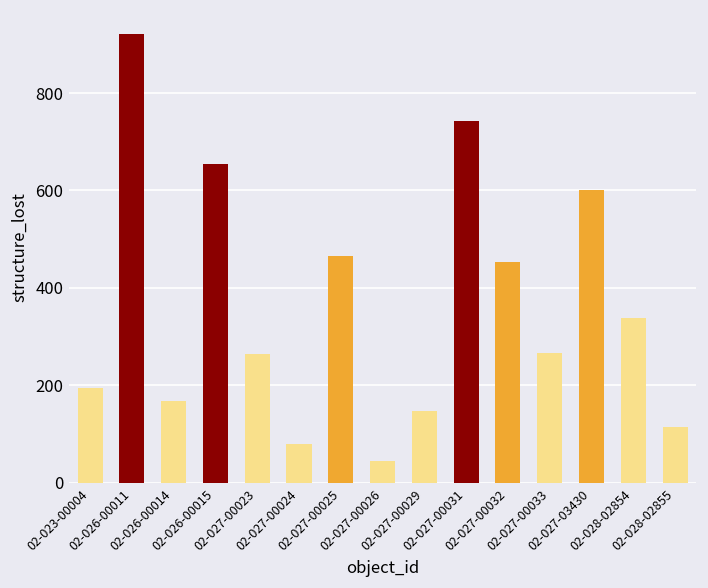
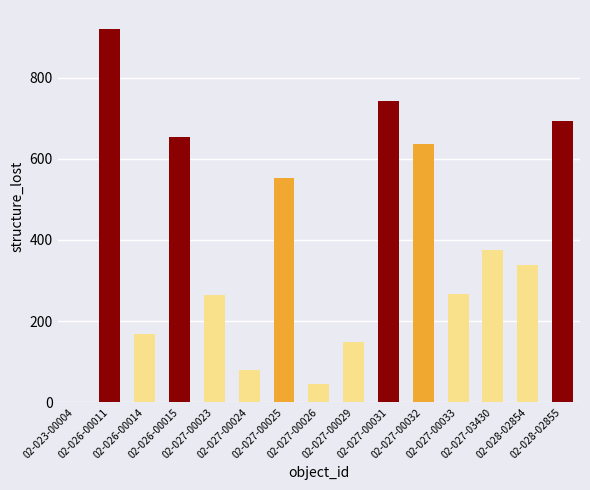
  {
-   "02-023-00004": 200,
+   "02-023-00004": 0,
    "02-026-00011": 920,
    "02-026-00014": 170,
    "02-026-00015": 650,
    "02-027-00023": 260,
    "02-027-00024": 80,
-   "02-027-00025": 470,
+   "02-027-00025": 550,
    "02-027-00026": 40,
    "02-027-00029": 150,
    "02-027-00031": 740,
-   "02-027-00032": 450,
+   "02-027-00032": 640,
    "02-027-00033": 270,
-   "02-027-03430": 600,
+   "02-027-03430": 380,
    "02-028-02854": 340,
-   "02-028-02855": 120
+   "02-028-02855": 690
  }
